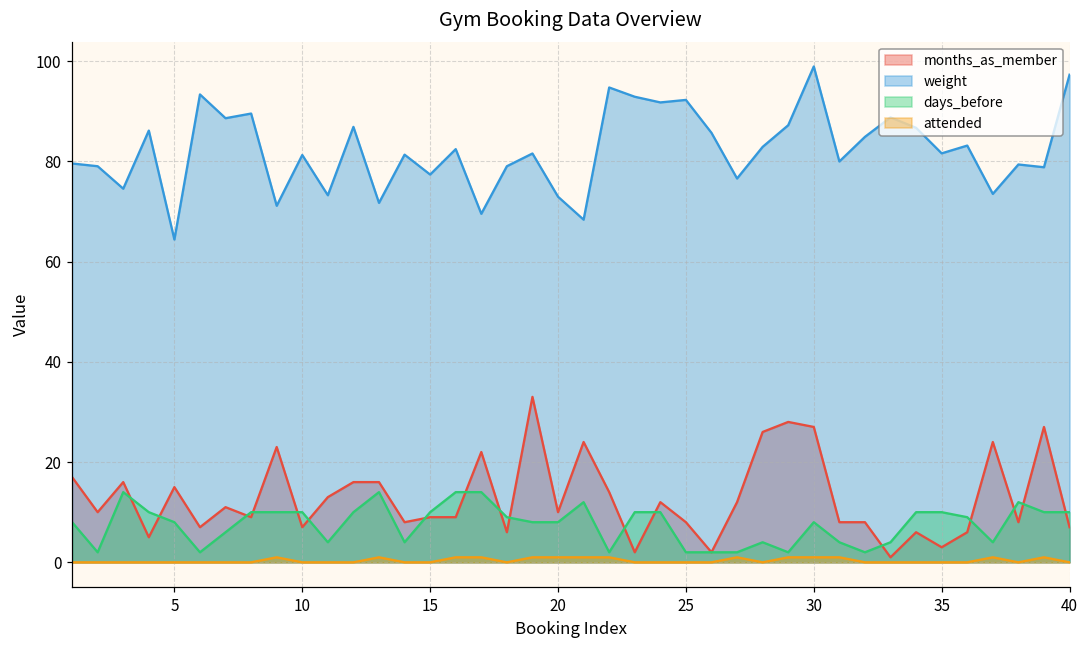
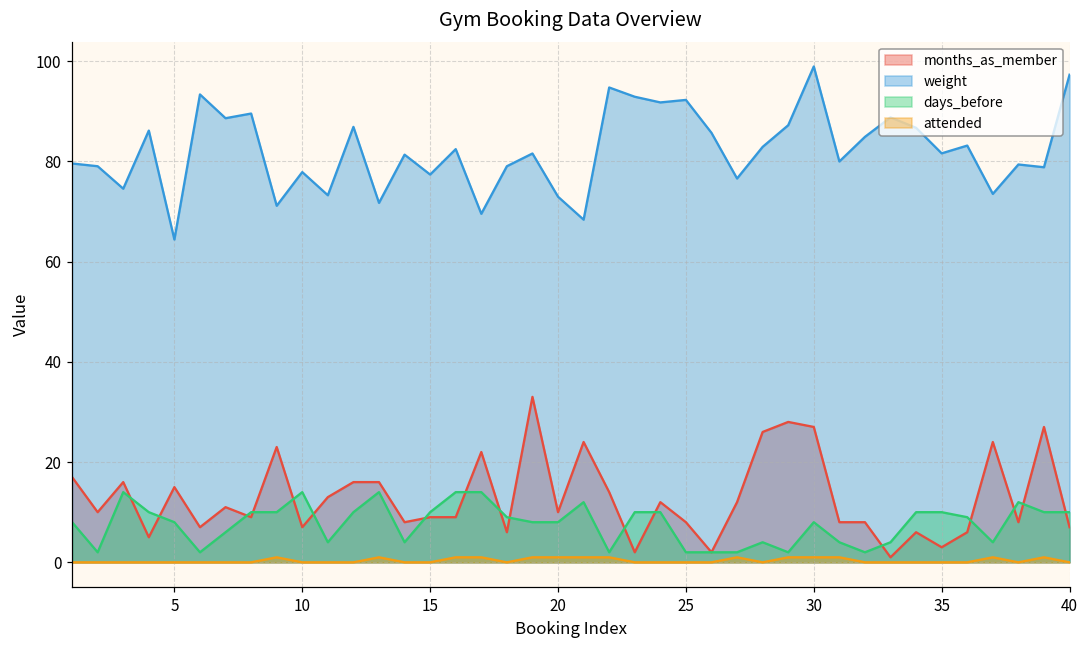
  {
    "weight": {
      "5": 64,
-     "10": 81,
+     "10": 78,
      "15": 77,
      "20": 73,
      "25": 92,
      "30": 99,
      "35": 82,
      "40": 97
    },
    "days_before": {
      "5": 8,
-     "10": 10,
+     "10": 14,
      "15": 10,
      "20": 8,
      "25": 2,
      "30": 8,
      "35": 10,
      "40": 10
    }
  }
